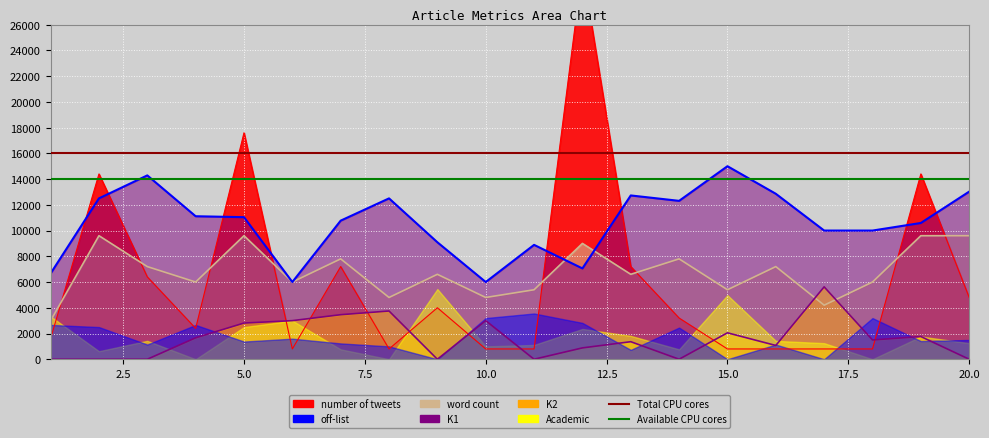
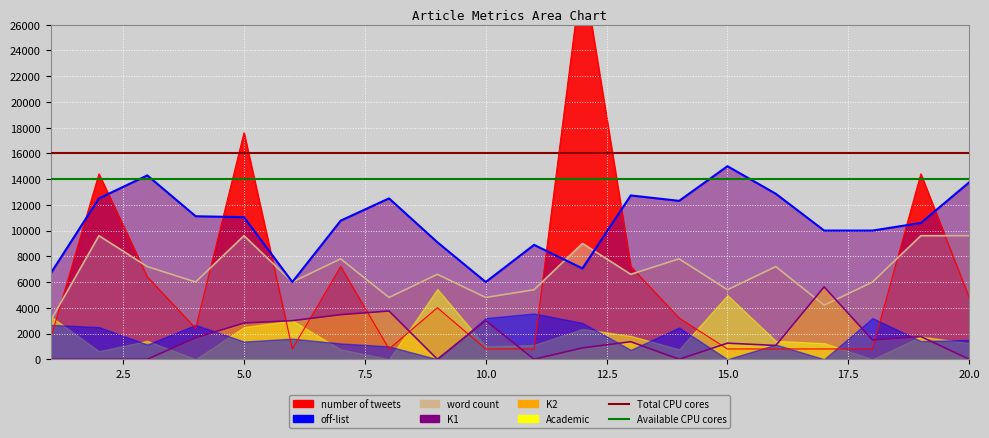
  {
    "number of tweets": {
      "5.0": 17600,
      "10.0": 800,
      "15.0": 800,
      "20.0": 4800
    },
    "word count": {
      "5.0": 9600,
      "10.0": 4800,
      "15.0": 5400,
      "20.0": 9600
    },
    "K1": {
      "5.0": 11000,
      "10.0": 6000,
      "15.0": 15000,
-     "20.0": 13000
+     "20.0": 13800
    },
    "K2": {
      "5.0": 2800,
      "10.0": 3000,
-     "15.0": 2100,
+     "15.0": 1200,
      "20.0": 0
    },
    "Academic": {
      "5.0": 2500,
      "10.0": 1000,
      "15.0": 5000,
      "20.0": 1300
    },
    "off-list": {
      "5.0": 1400,
      "10.0": 3200,
      "15.0": 0,
      "20.0": 1500
    }
  }
